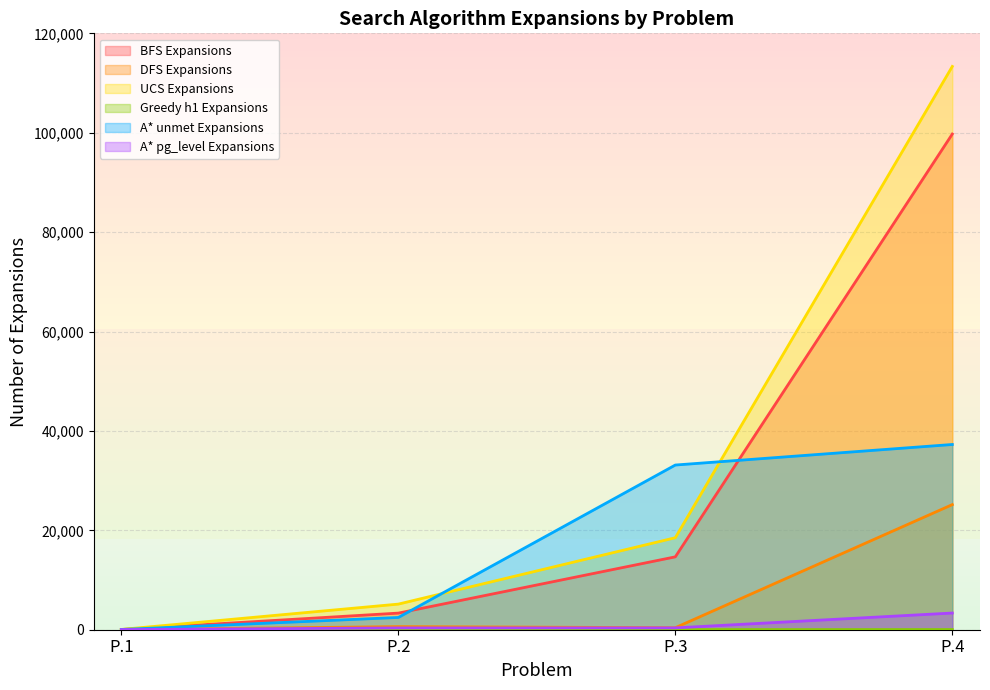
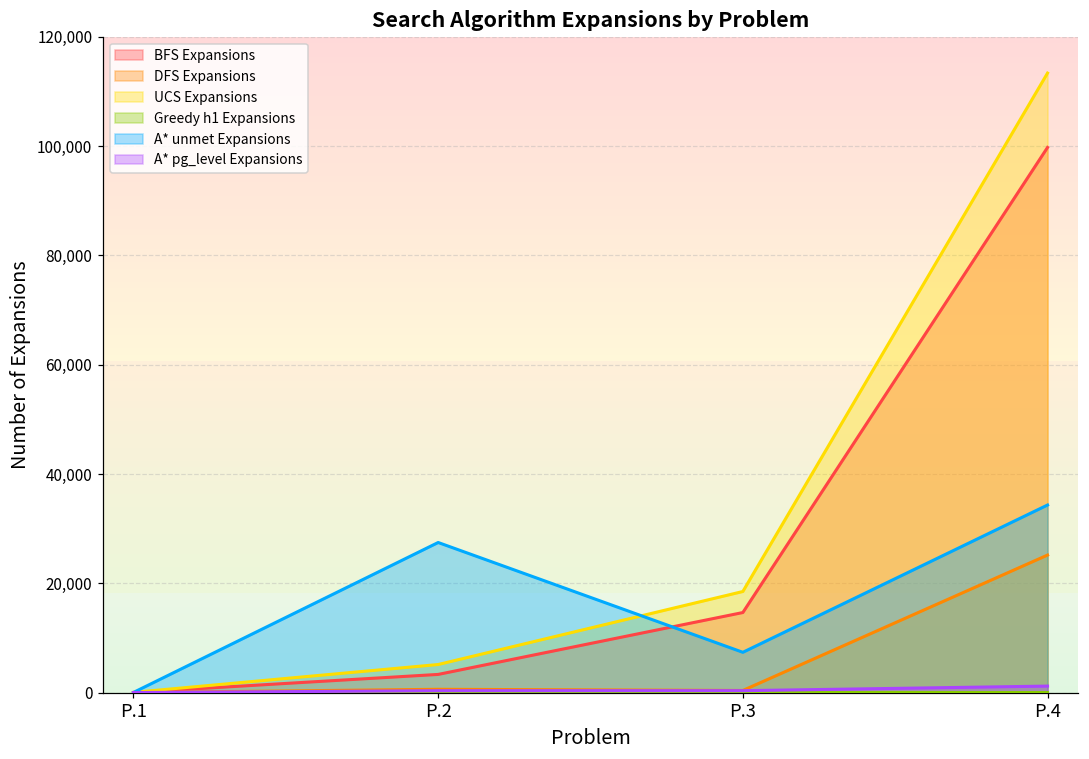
  {
    "Greedy h1 Expansions": {
      "P.4": "0"
    },
    "A* unmet Expansions": {
-     "P.2": "2,000",
-     "P.3": "33,000",
-     "P.4": "37,000"
+     "P.2": "27,000",
+     "P.3": "7,000",
+     "P.4": "34,000"
    },
    "A* pg_level Expansions": {
-     "P.4": "3,000"
+     "P.4": "1,000"
    }
  }
